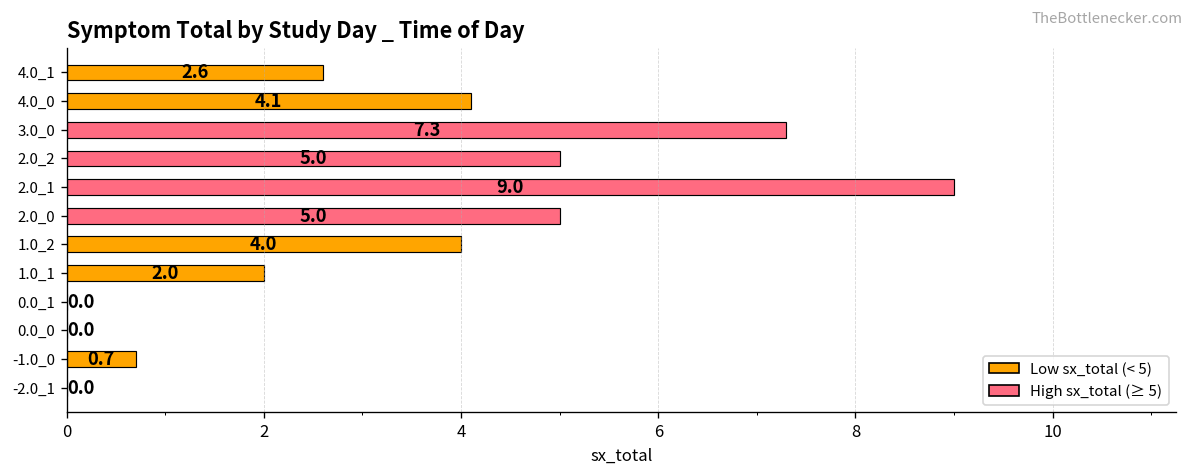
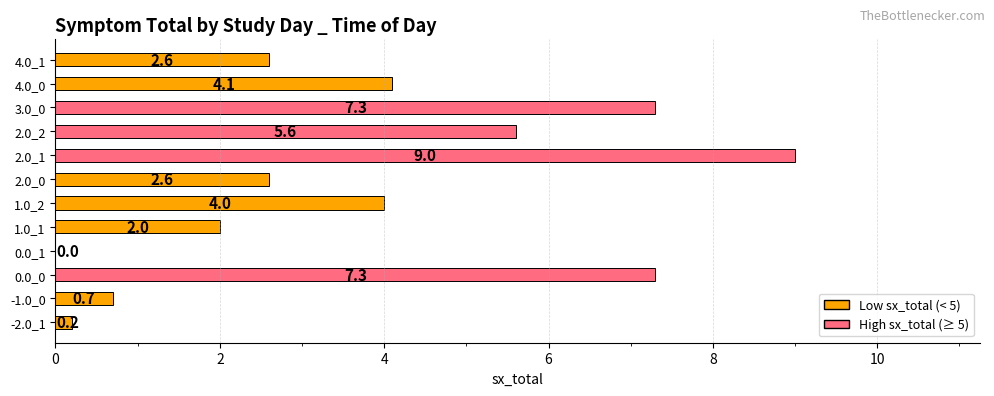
  {
    "4.0_1": 2.6,
    "4.0_0": 4.1,
    "3.0_0": 7.3,
-   "2.0_2": 5.0,
+   "2.0_2": 5.6,
    "2.0_1": 9.0,
-   "2.0_0": 5.0,
+   "2.0_0": 2.6,
    "1.0_2": 4.0,
    "1.0_1": 2.0,
    "0.0_1": 0.0,
-   "0.0_0": 0.0,
+   "0.0_0": 7.3,
    "-1.0_0": 0.7,
-   "-2.0_1": 0.0
+   "-2.0_1": 0.2
  }
